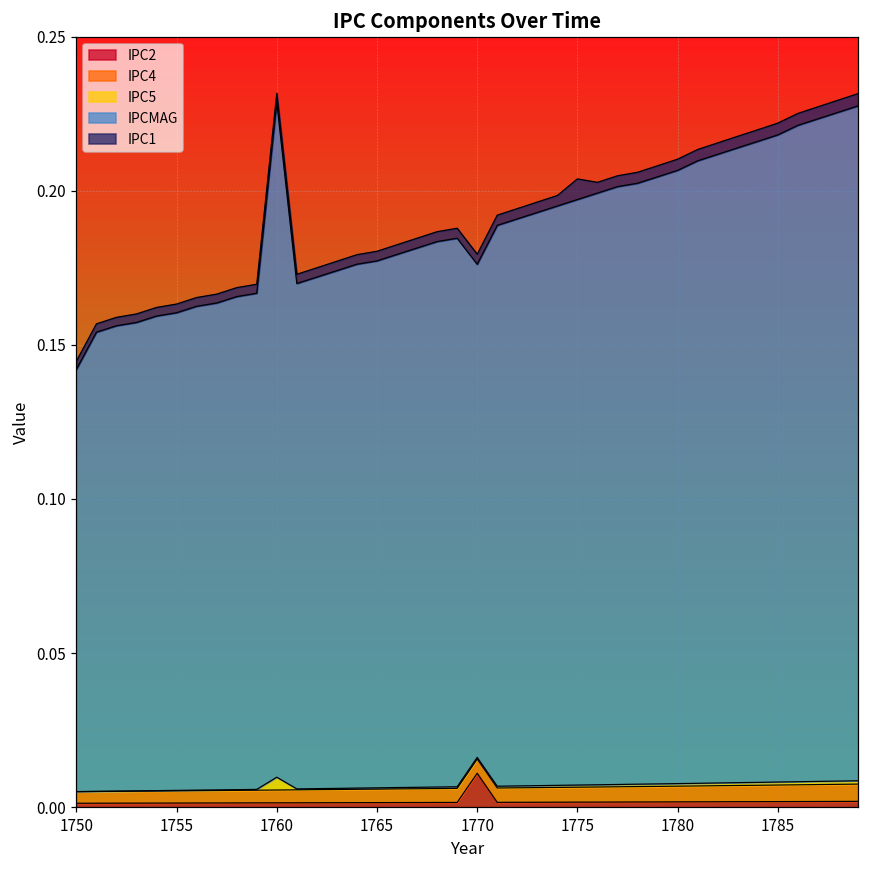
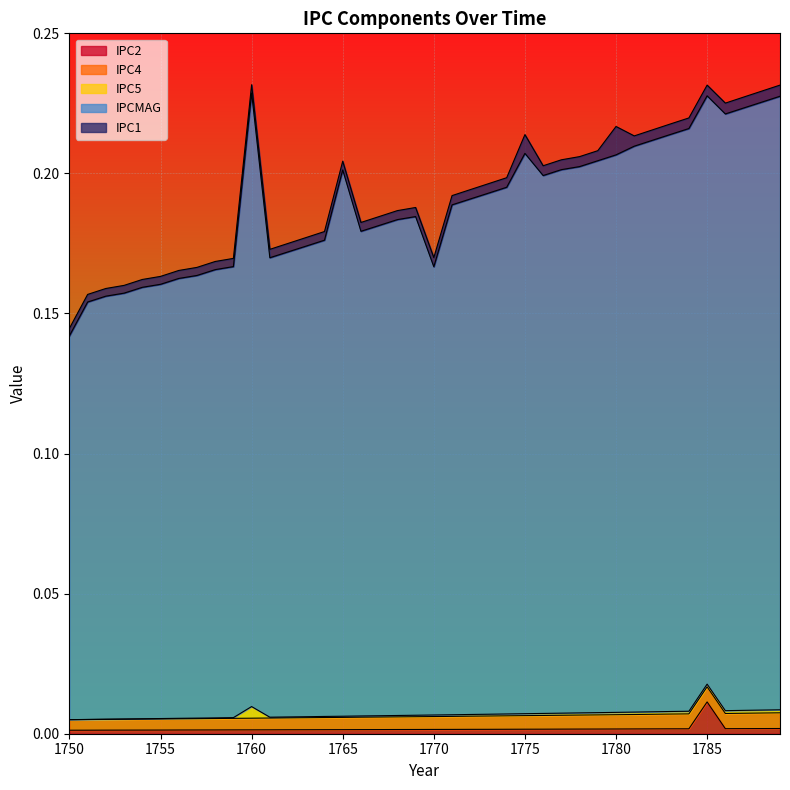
  {
    "IPC2": {
      "1750": 0.001,
      "1755": 0.001,
      "1760": 0.001,
      "1765": 0.001,
-     "1770": 0.011,
+     "1770": 0.002,
      "1775": 0.002,
      "1780": 0.002,
-     "1785": 0.002
+     "1785": 0.011
    },
    "IPC4": {
      "1760": 0.004,
      "1785": 0.005
    },
    "IPC5": {
      "1760": 0.004,
      "1785": 0.001
    },
    "IPCMAG": {
      "1750": 0.137,
      "1755": 0.155,
      "1760": 0.219,
-     "1765": 0.171,
+     "1765": 0.195,
      "1770": 0.160,
-     "1775": 0.19,
+     "1775": 0.20,
      "1780": 0.199,
      "1785": 0.210
    },
    "IPC1": {
      "1750": 0.003,
      "1755": 0.003,
      "1760": 0.003,
      "1765": 0.003,
      "1770": 0.003,
      "1775": 0.007,
-     "1780": 0.004,
+     "1780": 0.010,
      "1785": 0.004
    }
  }
